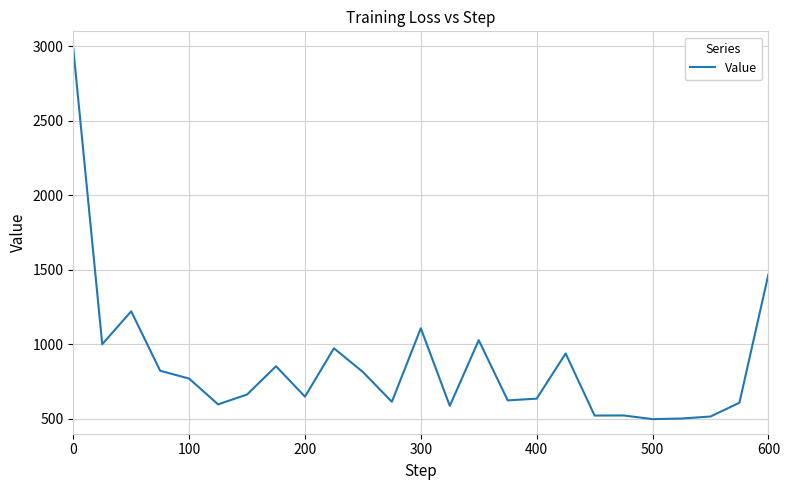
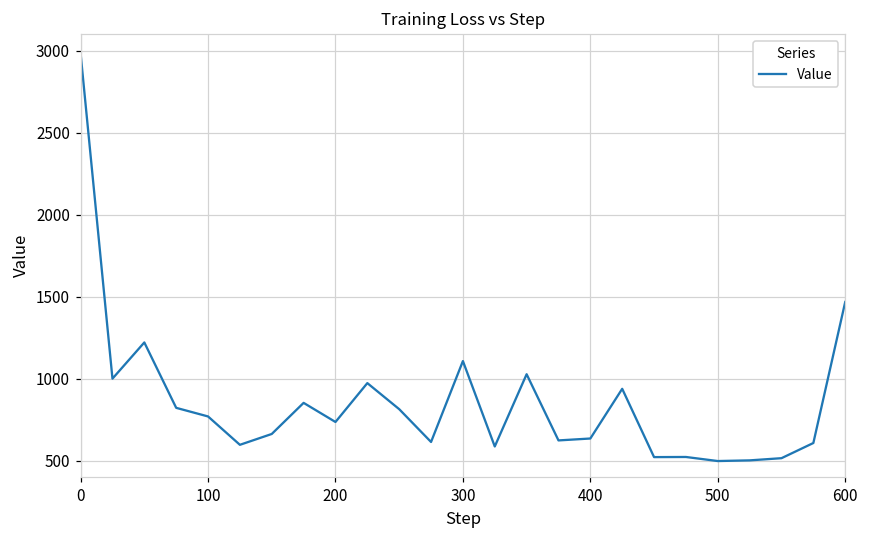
  {
    "0": 2980,
    "100": 770,
-   "200": 650,
+   "200": 740,
    "300": 1110,
    "400": 640,
    "500": 500,
    "600": 1470
  }
